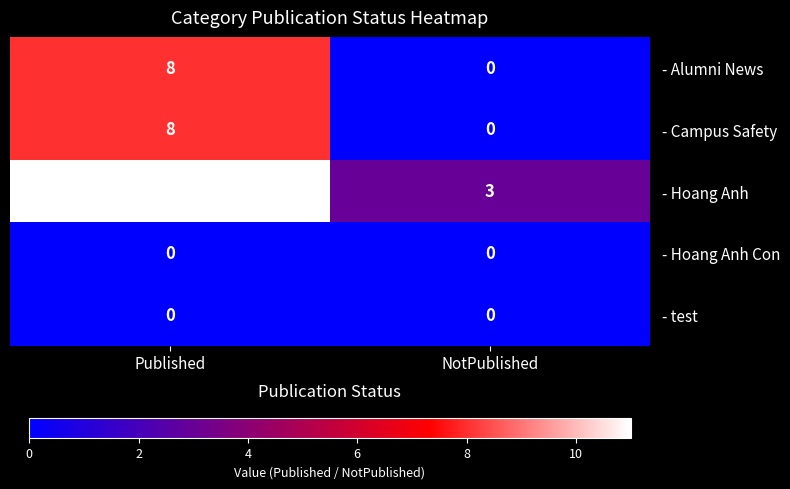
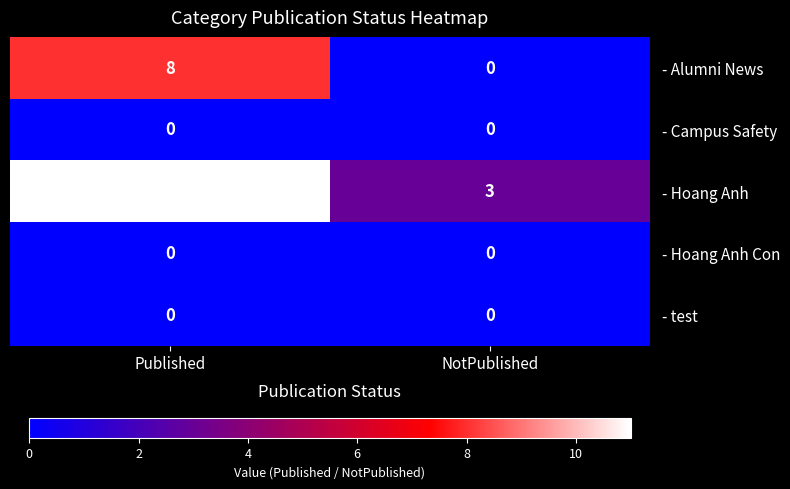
  {
    "- Alumni News": {
      "Published": 8,
      "NotPublished": 0
    },
    "- Campus Safety": {
-     "Published": 8,
+     "Published": 0,
      "NotPublished": 0
    },
    "- Hoang Anh": {
      "NotPublished": 3
    },
    "- Hoang Anh Con": {
      "Published": 0,
      "NotPublished": 0
    },
    "- test": {
      "Published": 0,
      "NotPublished": 0
    }
  }
